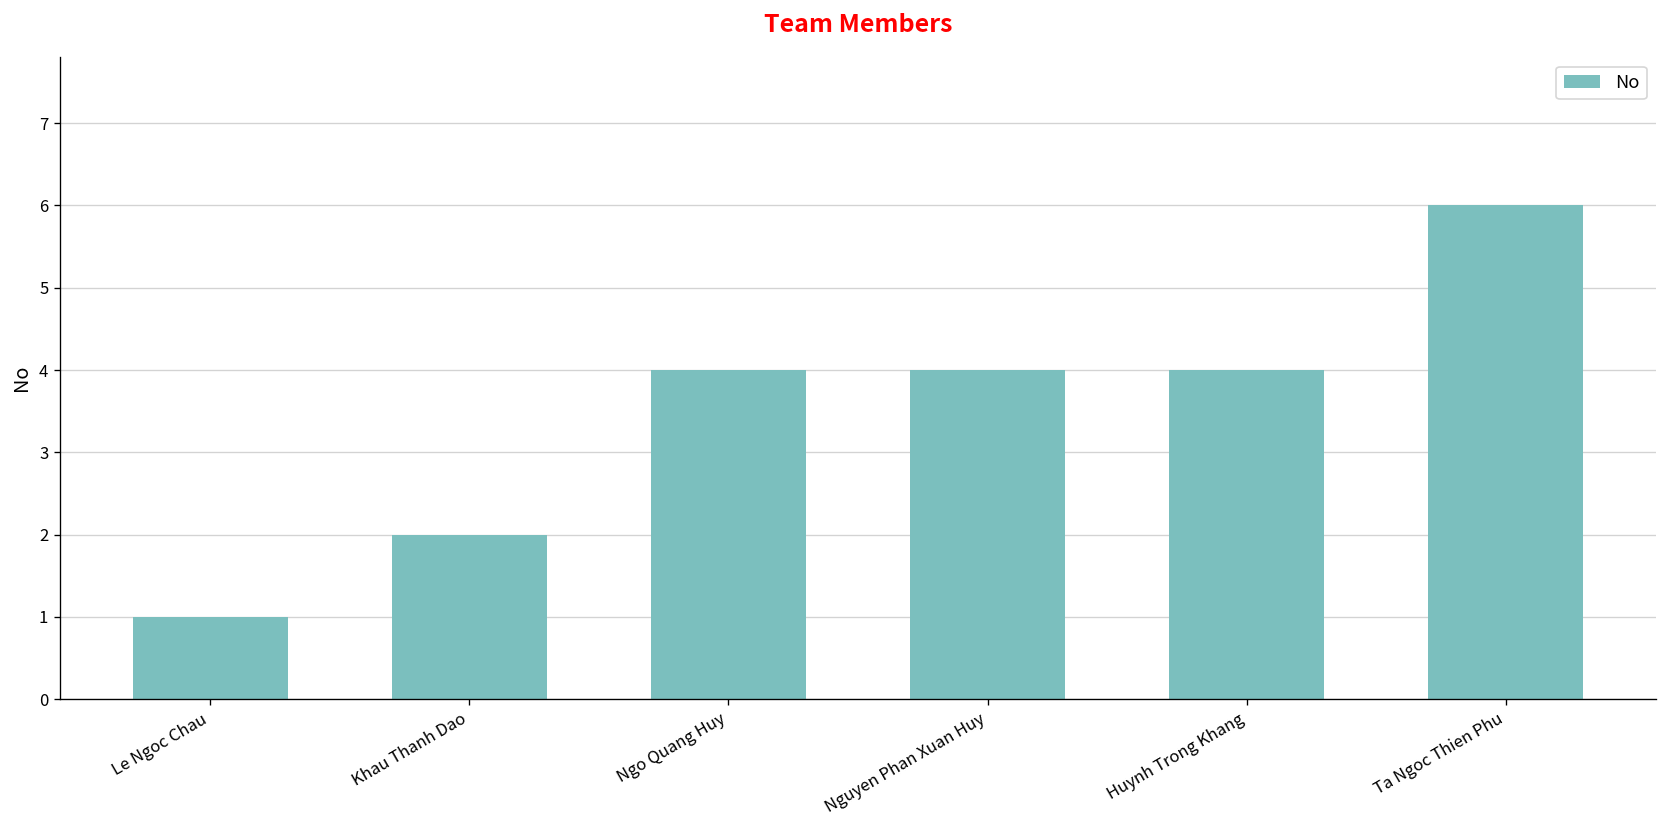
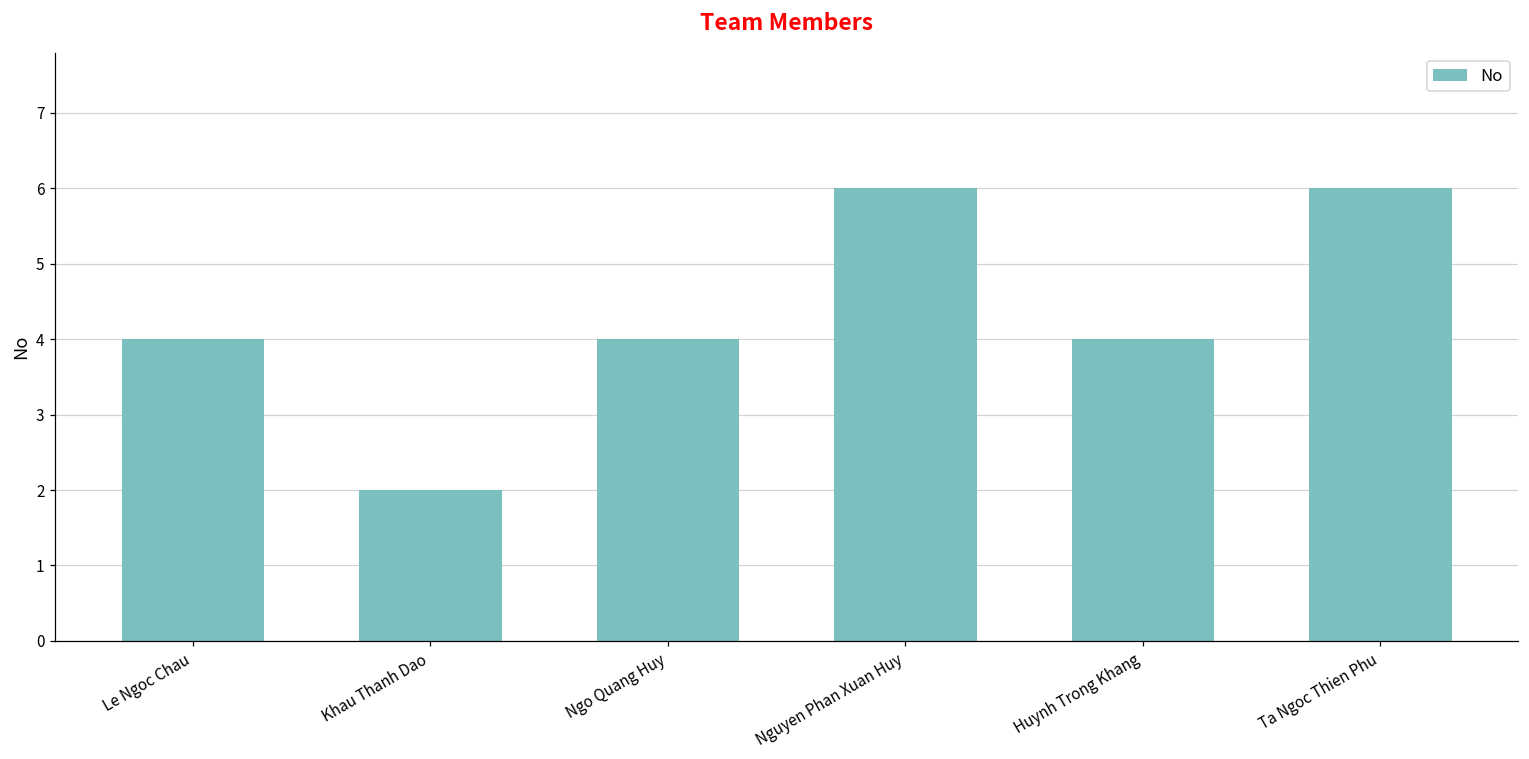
  {
-   "Le Ngoc Chau": 1,
+   "Le Ngoc Chau": 4,
    "Khau Thanh Dao": 2,
    "Ngo Quang Huy": 4,
-   "Nguyen Phan Xuan Huy": 4,
+   "Nguyen Phan Xuan Huy": 6,
    "Huynh Trong Khang": 4,
    "Ta Ngoc Thien Phu": 6
  }
